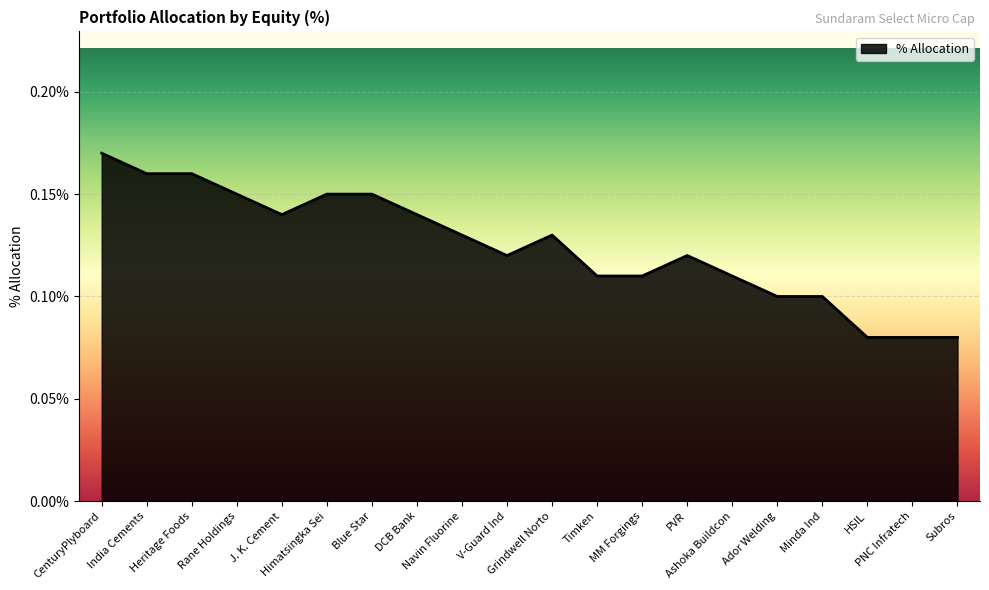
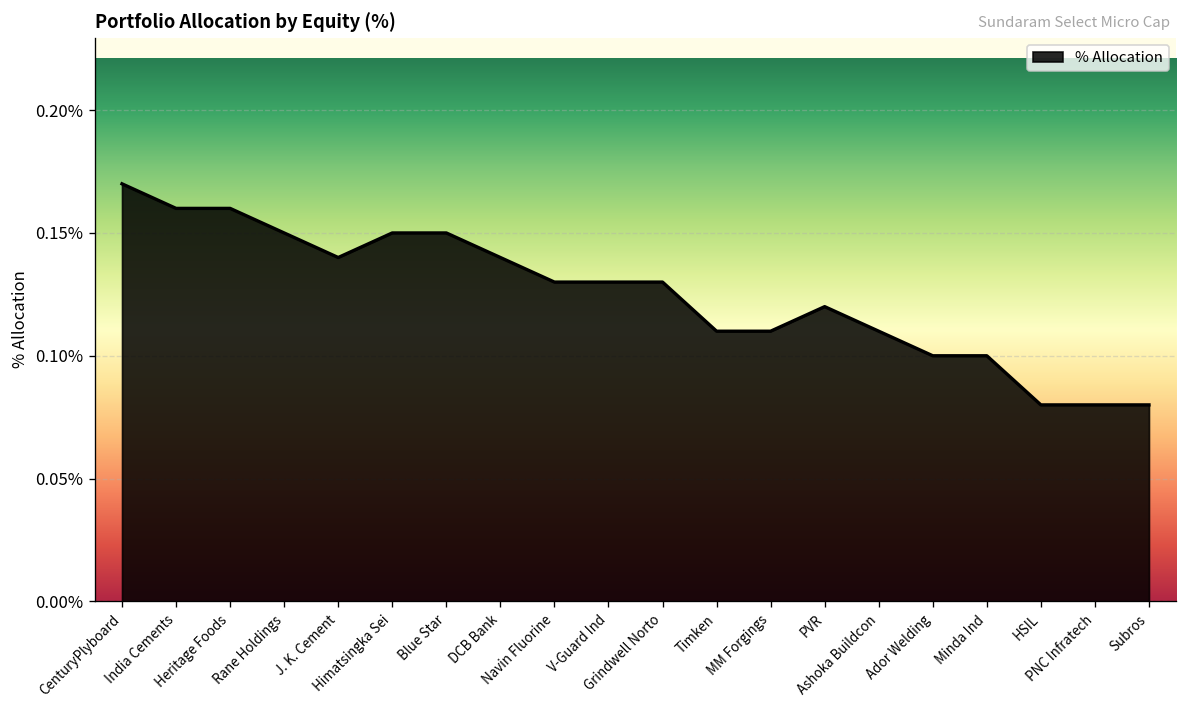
  {
    "CenturyPlyboard": "0.17%",
    "India Cements": "0.16%",
    "Heritage Foods": "0.16%",
    "Rane Holdings": "0.15%",
    "J. K. Cement": "0.14%",
    "Himatsingka Sei": "0.15%",
    "Blue Star": "0.15%",
    "DCB Bank": "0.14%",
    "Navin Fluorine": "0.13%",
-   "V-Guard Ind": "0.12%",
+   "V-Guard Ind": "0.13%",
    "Grindwell Norto": "0.13%",
    "Timken": "0.11%",
    "MM Forgings": "0.11%",
    "PVR": "0.12%",
    "Ashoka Buildcon": "0.11%",
    "Ador Welding": "0.10%",
    "Minda Ind": "0.10%",
    "HSIL": "0.08%",
    "PNC Infratech": "0.08%",
    "Subros": "0.08%"
  }
